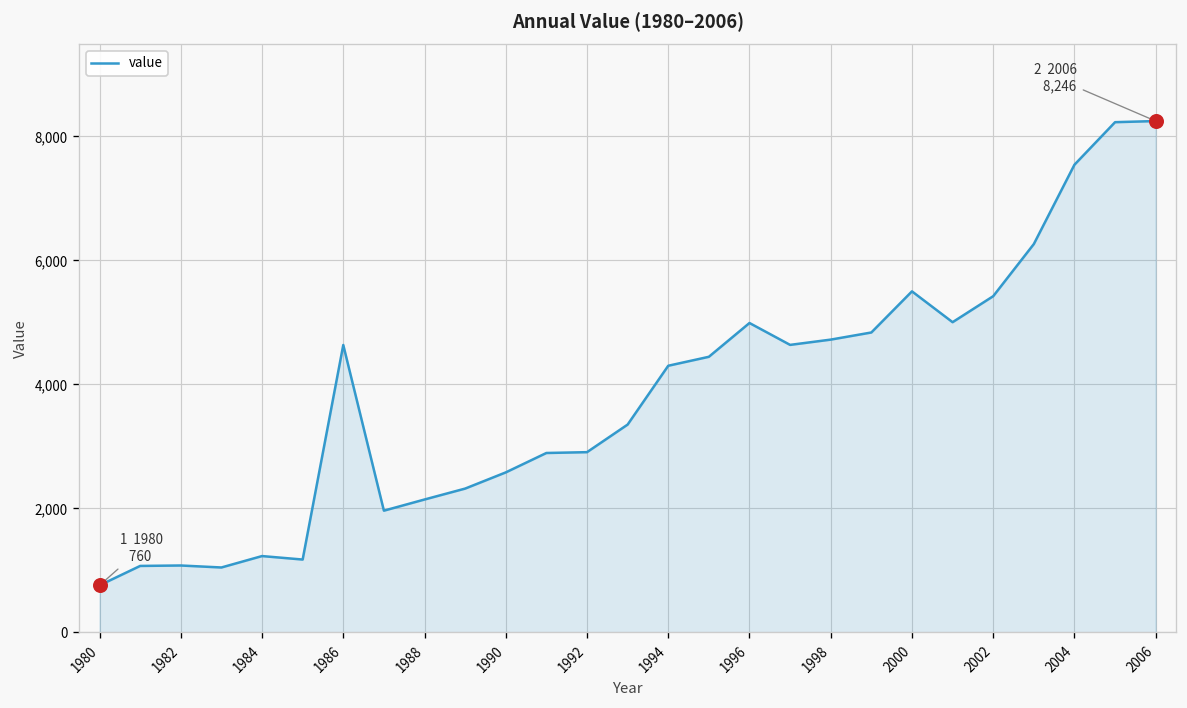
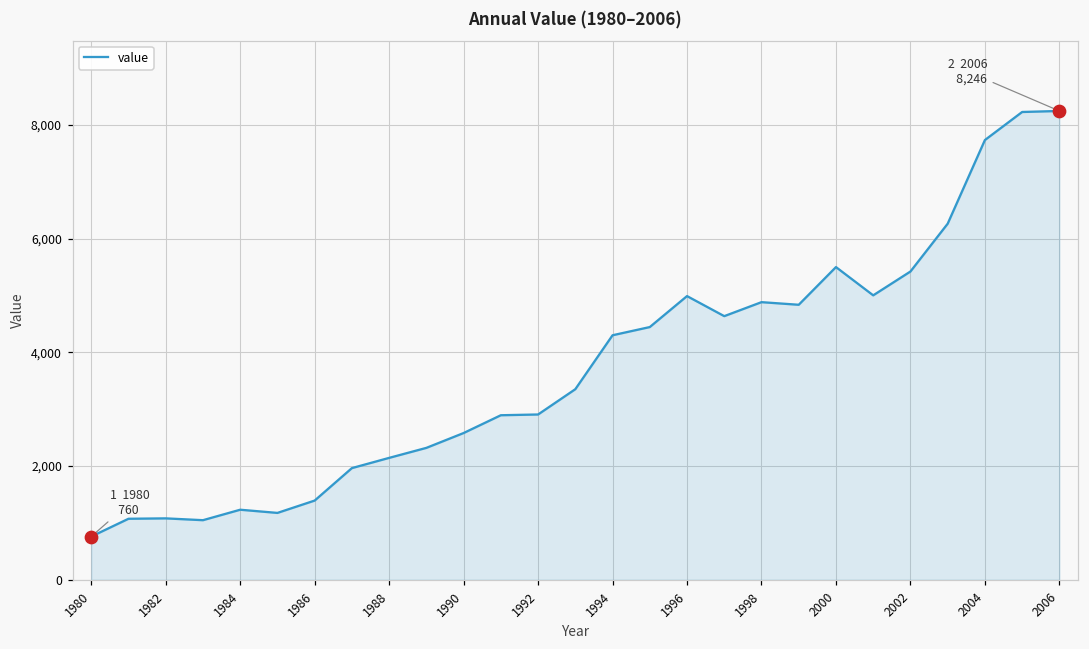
  {
    "value": {
      "1982": "1,100",
      "1984": "1,200",
-     "1986": "4,600",
+     "1986": "1,400",
      "1988": "2,100",
      "1990": "2,600",
      "1992": "2,900",
      "1994": "4,300",
      "1996": "5,000",
-     "1998": "4,700",
+     "1998": "4,900",
      "2000": "5,500",
      "2002": "5,400",
-     "2004": "7,500"
+     "2004": "7,700"
    }
  }
